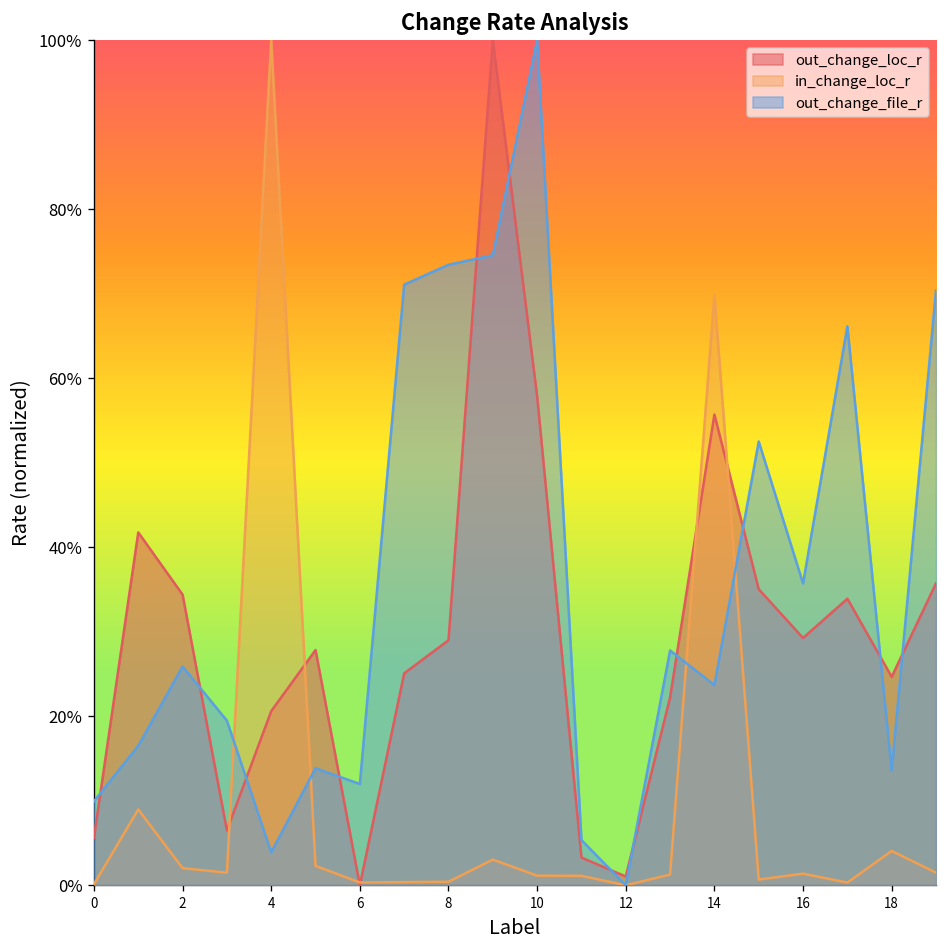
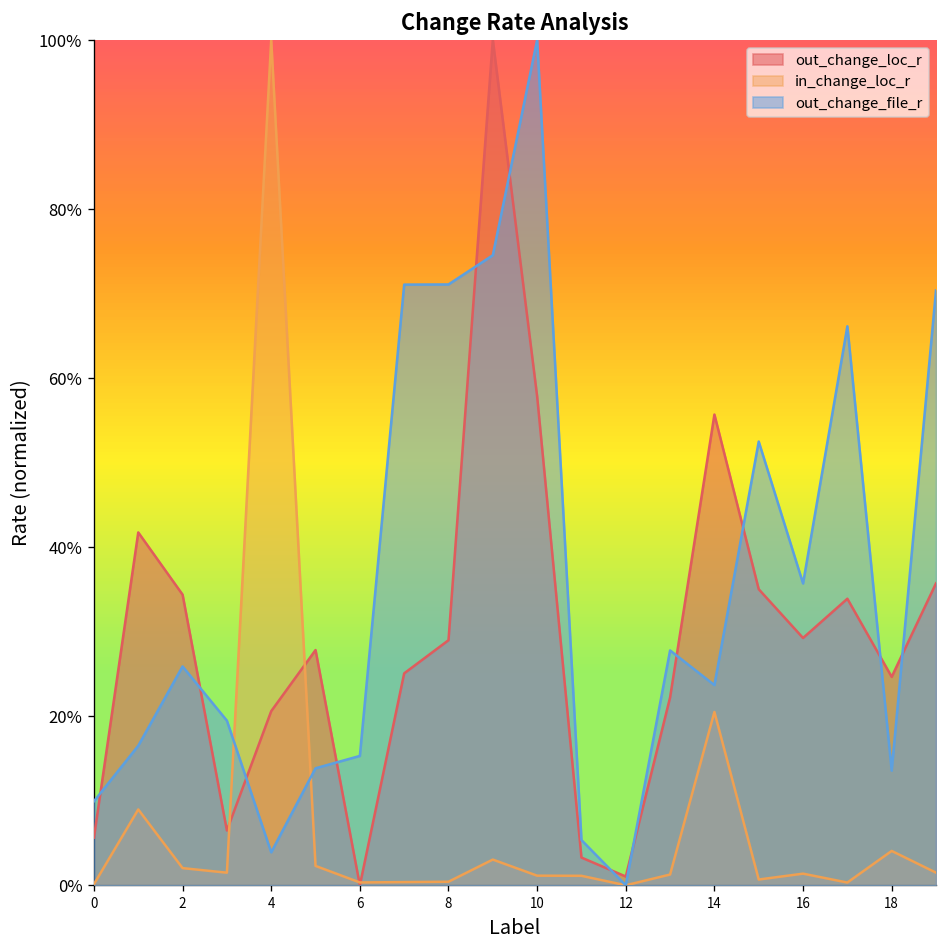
  {
    "out_change_loc_r": {
      "0": "6%",
      "2": "34%",
      "4": "21%",
      "8": "29%",
      "10": "58%",
      "12": "1%",
      "14": "56%",
      "16": "29%",
      "18": "25%"
    },
    "in_change_loc_r": {
      "0": "0%",
      "2": "2%",
      "4": "100%",
      "8": "0%",
      "10": "1%",
-     "14": "70%",
+     "14": "20%",
      "16": "1%",
      "18": "4%"
    },
    "out_change_file_r": {
      "0": "10%",
      "2": "26%",
      "4": "4%",
-     "6": "12%",
-     "8": "73%",
+     "6": "15%",
+     "8": "71%",
      "10": "100%",
      "14": "24%",
      "16": "36%",
      "18": "14%"
    }
  }
